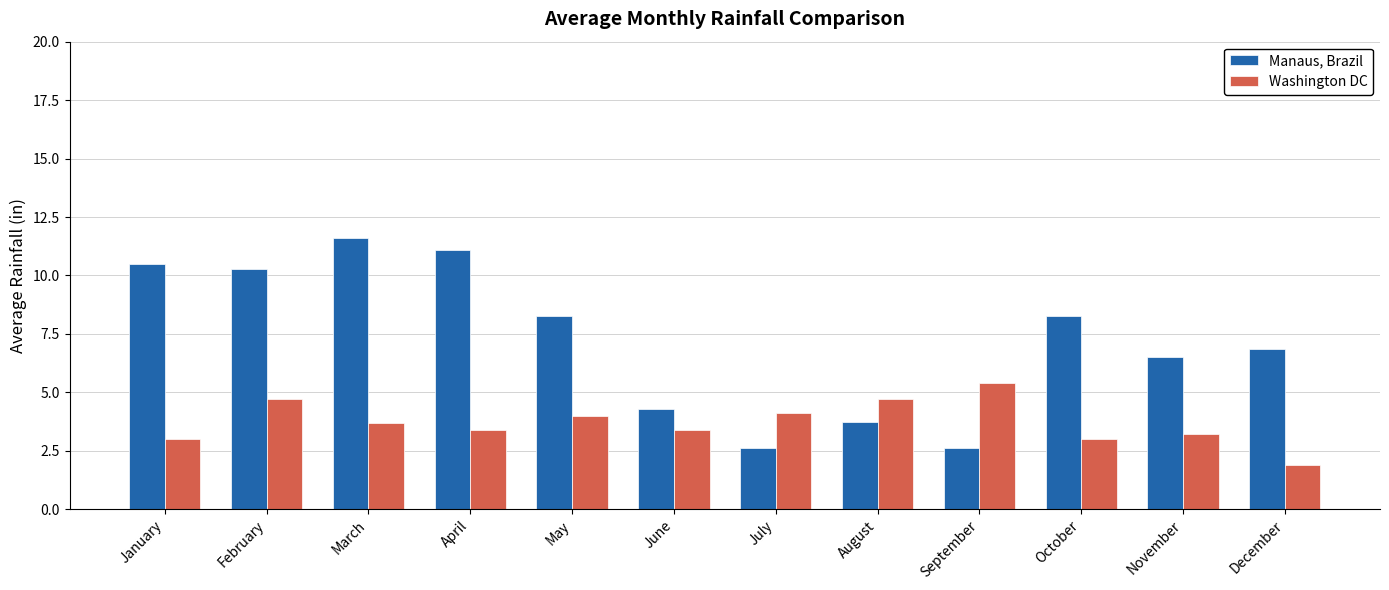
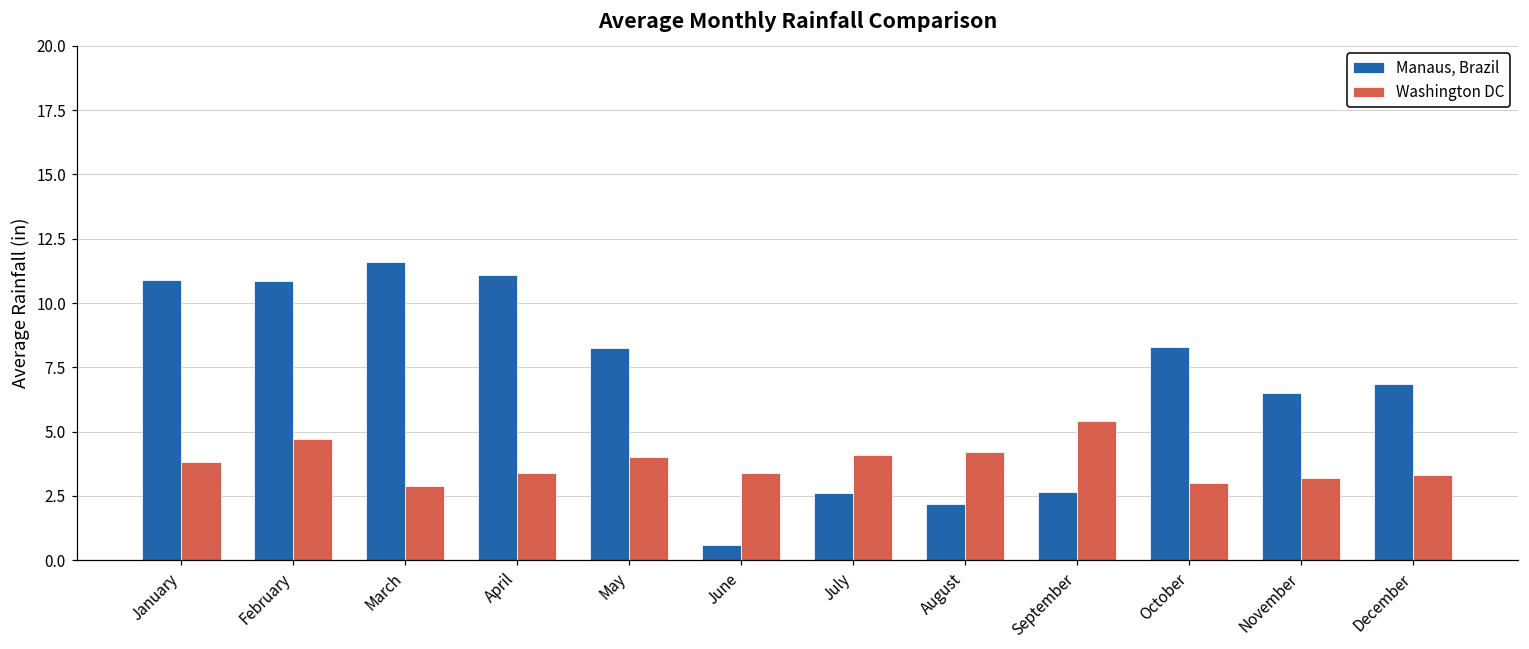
  {
    "Manaus, Brazil": {
-     "January": 10.5,
-     "February": 10.3,
+     "January": 10.9,
+     "February": 10.9,
      "March": 11.6,
      "April": 11.1,
      "May": 8.3,
-     "June": 4.3,
+     "June": 0.6,
      "July": 2.6,
-     "August": 3.7,
+     "August": 2.2,
      "September": 2.6,
      "October": 8.3,
      "November": 6.5,
      "December": 6.8
    },
    "Washington DC": {
-     "January": 3.0,
+     "January": 3.8,
      "February": 4.7,
-     "March": 3.7,
+     "March": 2.9,
      "April": 3.4,
      "May": 4.0,
      "June": 3.4,
      "July": 4.1,
-     "August": 4.7,
+     "August": 4.2,
      "September": 5.4,
      "October": 3.0,
      "November": 3.2,
-     "December": 1.9
+     "December": 3.3
    }
  }
